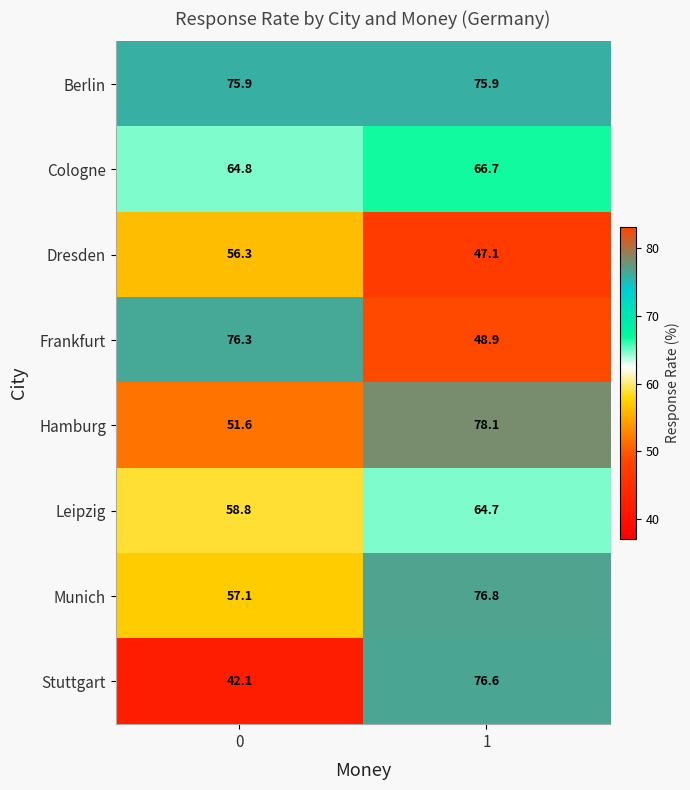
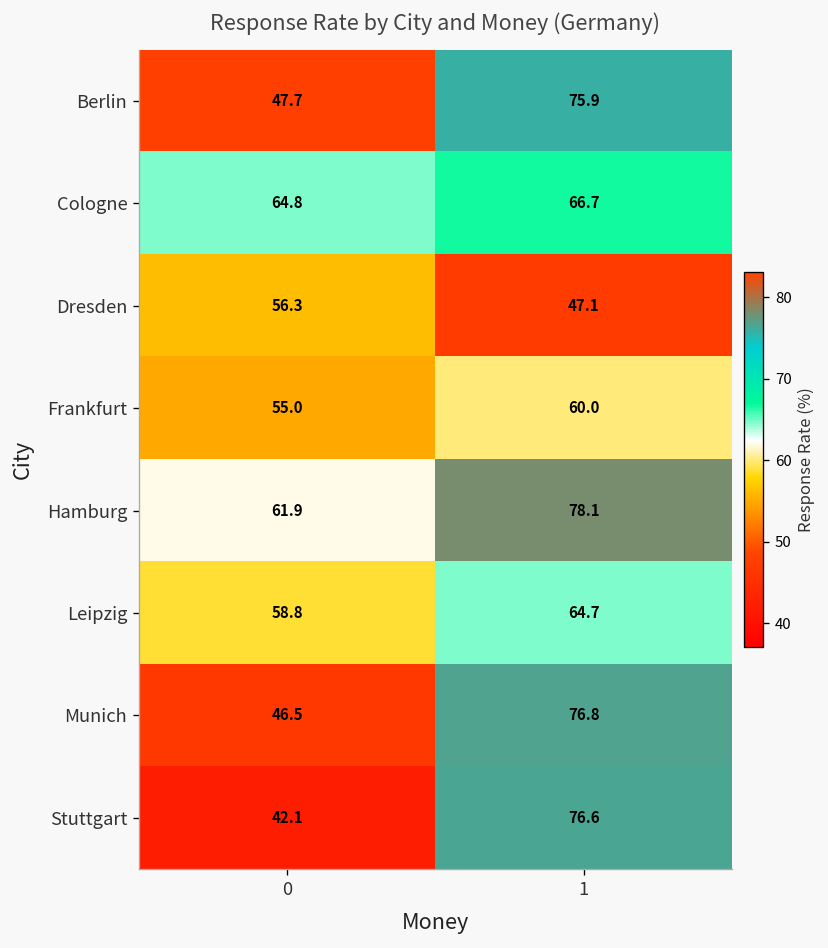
  {
    "Berlin": {
-     "0": 75.9,
+     "0": 47.7,
      "1": 75.9
    },
    "Cologne": {
      "0": 64.8,
      "1": 66.7
    },
    "Dresden": {
      "0": 56.3,
      "1": 47.1
    },
    "Frankfurt": {
-     "0": 76.3,
-     "1": 48.9
+     "0": 55.0,
+     "1": 60.0
    },
    "Hamburg": {
-     "0": 51.6,
+     "0": 61.9,
      "1": 78.1
    },
    "Leipzig": {
      "0": 58.8,
      "1": 64.7
    },
    "Munich": {
-     "0": 57.1,
+     "0": 46.5,
      "1": 76.8
    },
    "Stuttgart": {
      "0": 42.1,
      "1": 76.6
    }
  }
